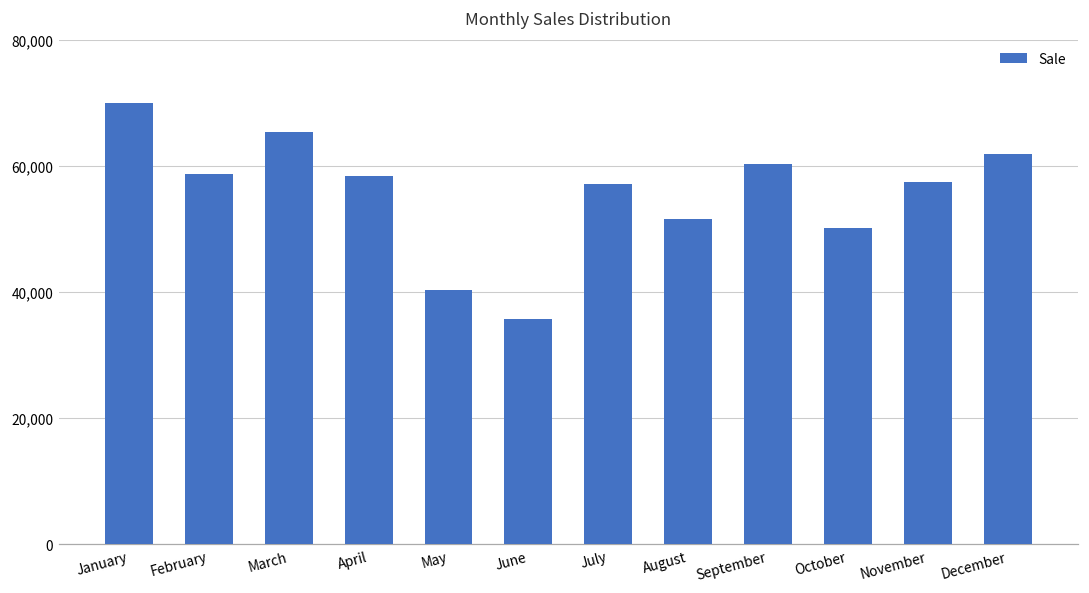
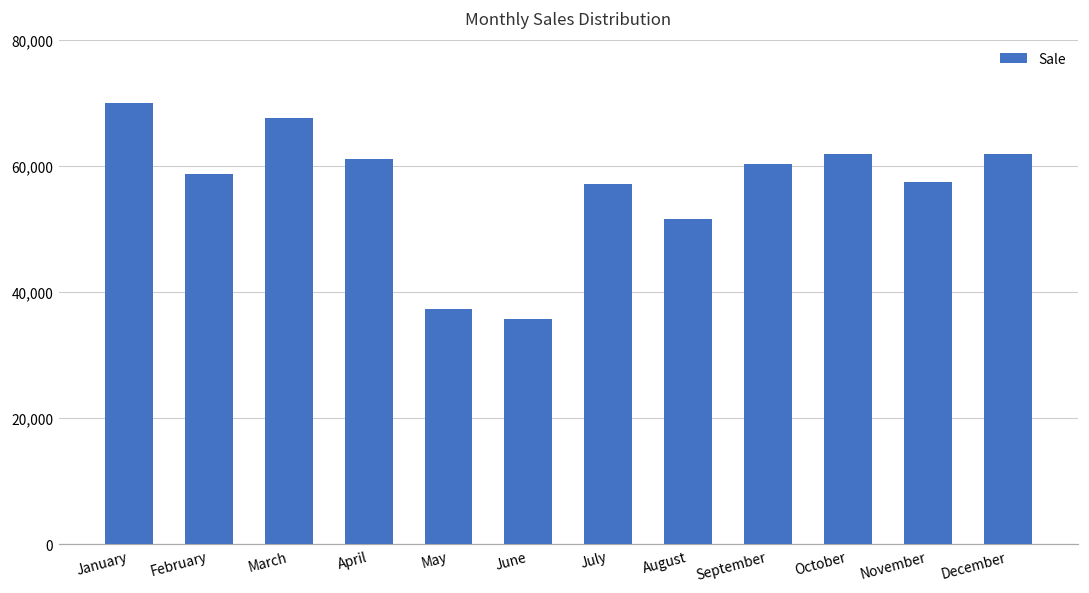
  {
    "January": "70,000",
    "February": "59,000",
-   "March": "65,000",
-   "April": "58,000",
-   "May": "40,000",
+   "March": "68,000",
+   "April": "61,000",
+   "May": "37,000",
    "June": "36,000",
    "July": "57,000",
    "August": "52,000",
    "September": "60,000",
-   "October": "50,000",
+   "October": "62,000",
    "November": "57,000",
    "December": "62,000"
  }
